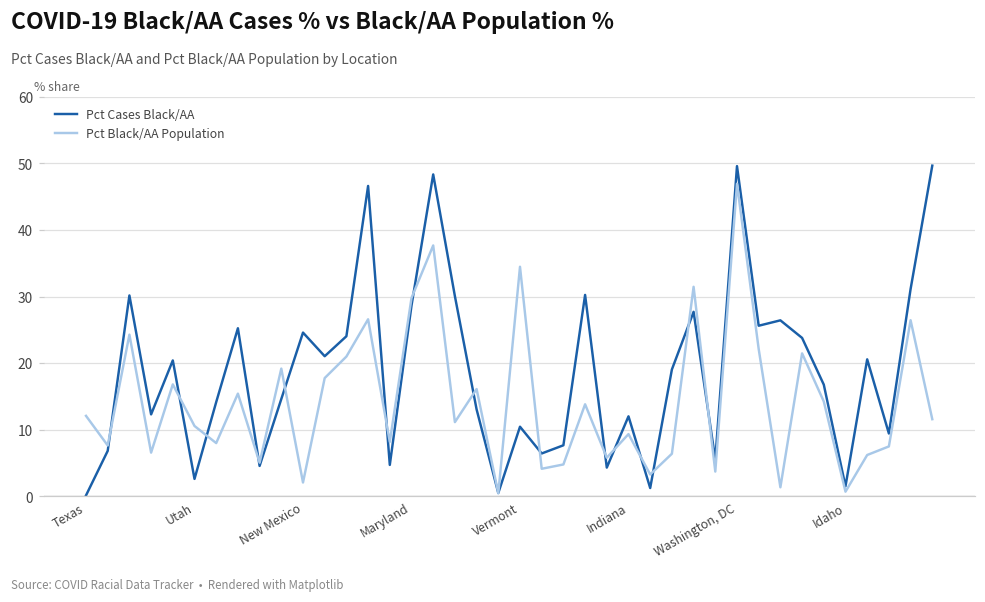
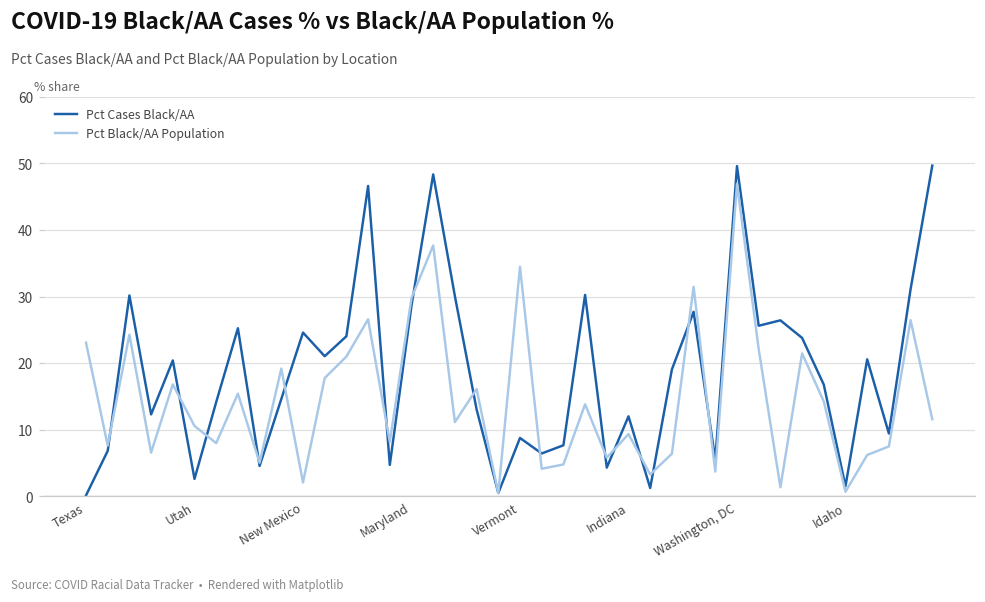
  {
    "Pct Cases Black/AA": {
      "Texas": 0,
      "Utah": 3,
      "New Mexico": 25,
      "Maryland": 29,
-     "Vermont": 10,
+     "Vermont": 9,
      "Indiana": 12,
      "Washington, DC": 50,
      "Idaho": 1
    },
    "Pct Black/AA Population": {
-     "Texas": 12,
+     "Texas": 23,
      "Utah": 11,
      "New Mexico": 2,
      "Maryland": 30,
      "Vermont": 34,
      "Indiana": 9,
      "Washington, DC": 47,
      "Idaho": 1
    }
  }
